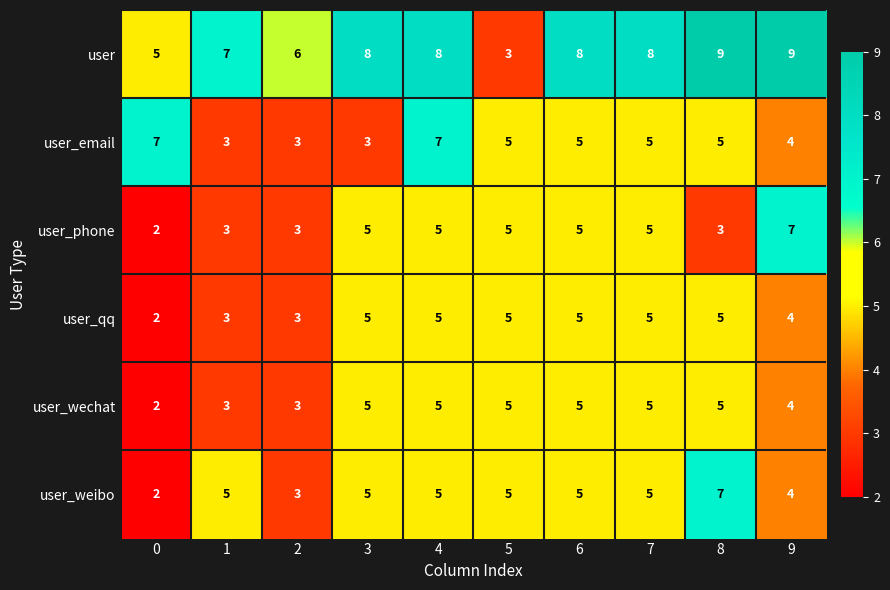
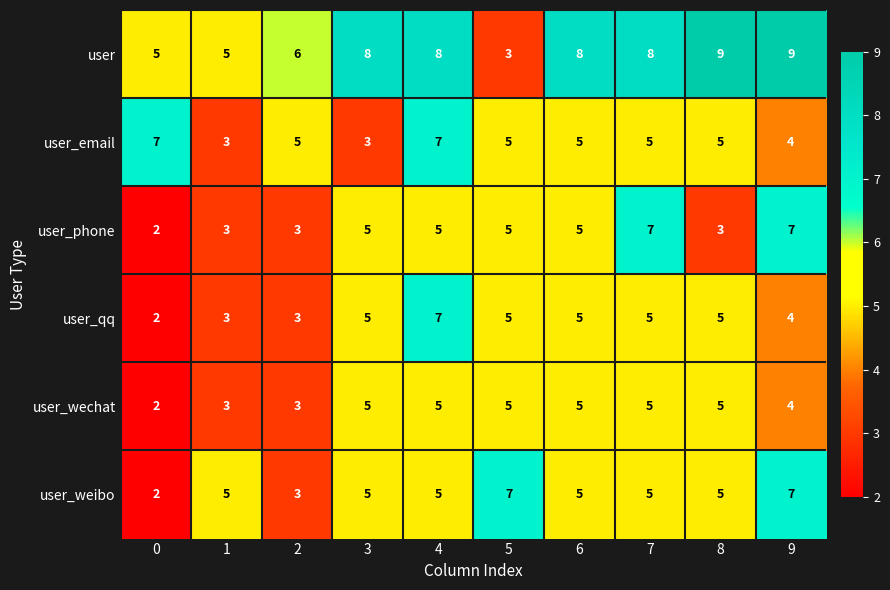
  {
    "user": {
      "0": 5,
-     "1": 7,
+     "1": 5,
      "2": 6,
      "3": 8,
      "4": 8,
      "5": 3,
      "6": 8,
      "7": 8,
      "8": 9,
      "9": 9
    },
    "user_email": {
      "0": 7,
      "1": 3,
-     "2": 3,
+     "2": 5,
      "3": 3,
      "4": 7,
      "5": 5,
      "6": 5,
      "7": 5,
      "8": 5,
      "9": 4
    },
    "user_phone": {
      "0": 2,
      "1": 3,
      "2": 3,
      "3": 5,
      "4": 5,
      "5": 5,
      "6": 5,
-     "7": 5,
+     "7": 7,
      "8": 3,
      "9": 7
    },
    "user_qq": {
      "0": 2,
      "1": 3,
      "2": 3,
      "3": 5,
-     "4": 5,
+     "4": 7,
      "5": 5,
      "6": 5,
      "7": 5,
      "8": 5,
      "9": 4
    },
    "user_wechat": {
      "0": 2,
      "1": 3,
      "2": 3,
      "3": 5,
      "4": 5,
      "5": 5,
      "6": 5,
      "7": 5,
      "8": 5,
      "9": 4
    },
    "user_weibo": {
      "0": 2,
      "1": 5,
      "2": 3,
      "3": 5,
      "4": 5,
-     "5": 5,
+     "5": 7,
      "6": 5,
      "7": 5,
-     "8": 7,
-     "9": 4
+     "8": 5,
+     "9": 7
    }
  }
